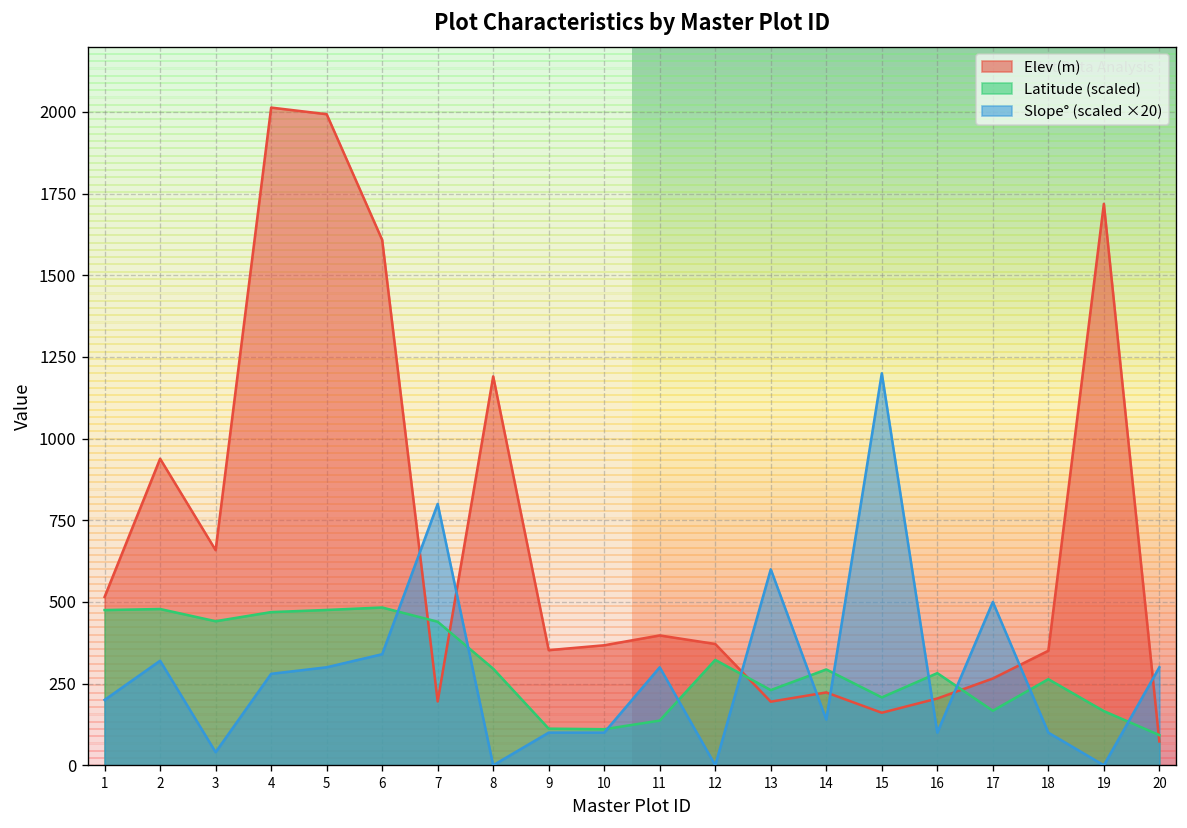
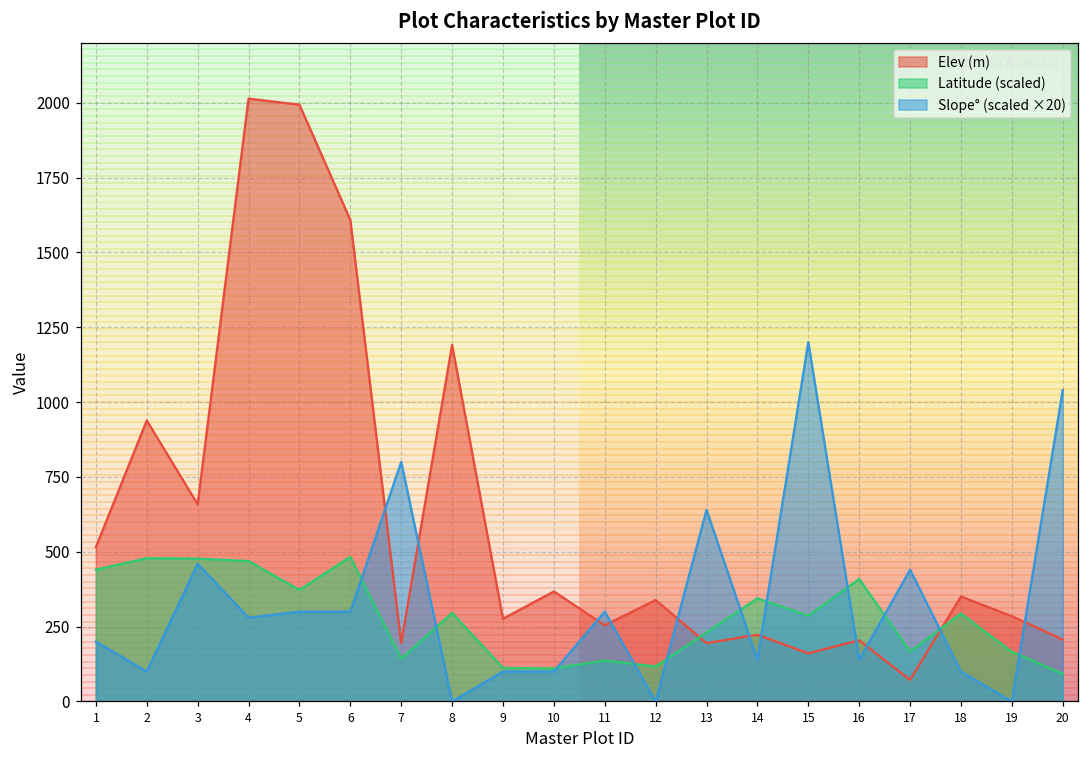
  {
    "Elev (m)": {
      "1": 520,
      "2": 940,
      "3": 660,
      "4": 2010,
      "5": 1990,
      "6": 1610,
      "7": 200,
      "8": 1190,
-     "9": 350,
+     "9": 280,
      "10": 370,
-     "11": 400,
-     "12": 370,
+     "11": 250,
+     "12": 340,
      "13": 190,
      "14": 220,
      "15": 160,
      "16": 200,
-     "17": 270,
+     "17": 70,
      "18": 350,
-     "19": 1720,
-     "20": 70
+     "19": 280,
+     "20": 210
    },
    "Latitude (scaled)": {
-     "1": 480,
+     "1": 440,
      "2": 480,
-     "3": 440,
+     "3": 480,
      "4": 470,
-     "5": 480,
+     "5": 370,
      "6": 480,
-     "7": 440,
+     "7": 140,
      "8": 300,
      "9": 110,
      "10": 110,
      "11": 140,
-     "12": 320,
+     "12": 120,
      "13": 230,
-     "14": 290,
-     "15": 210,
-     "16": 280,
+     "14": 340,
+     "15": 290,
+     "16": 410,
      "17": 170,
-     "18": 260,
+     "18": 290,
      "19": 170,
      "20": 90
    },
    "Slope° (scaled ×20)": {
      "1": 200,
-     "2": 320,
-     "3": 40,
+     "2": 100,
+     "3": 460,
      "4": 280,
      "5": 300,
-     "6": 340,
+     "6": 300,
      "7": 800,
      "8": 0,
      "9": 100,
      "10": 100,
      "11": 300,
      "12": 0,
-     "13": 600,
+     "13": 640,
      "14": 140,
      "15": 1200,
-     "16": 100,
-     "17": 500,
+     "16": 140,
+     "17": 440,
      "18": 100,
      "19": 0,
-     "20": 300
+     "20": 1040
    }
  }
